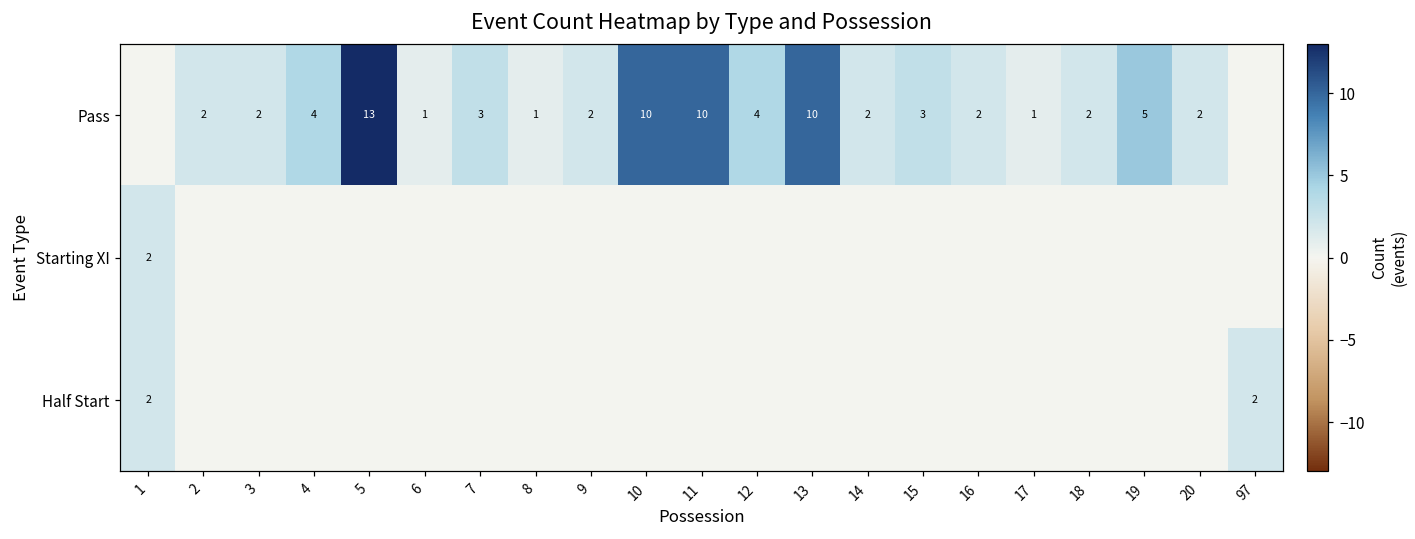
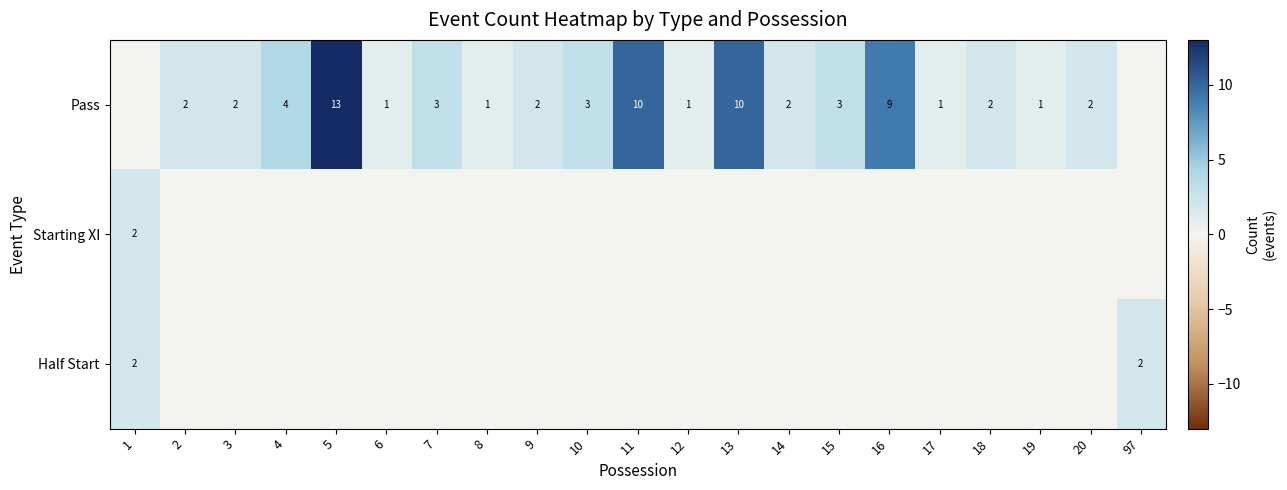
  {
    "Pass": {
      "2": 2,
      "3": 2,
      "4": 4,
      "5": 13,
      "6": 1,
      "7": 3,
      "8": 1,
      "9": 2,
-     "10": 10,
+     "10": 3,
      "11": 10,
-     "12": 4,
+     "12": 1,
      "13": 10,
      "14": 2,
      "15": 3,
-     "16": 2,
+     "16": 9,
      "17": 1,
      "18": 2,
-     "19": 5,
+     "19": 1,
      "20": 2
    },
    "Starting XI": {
      "1": 2
    },
    "Half Start": {
      "1": 2,
      "97": 2
    }
  }
